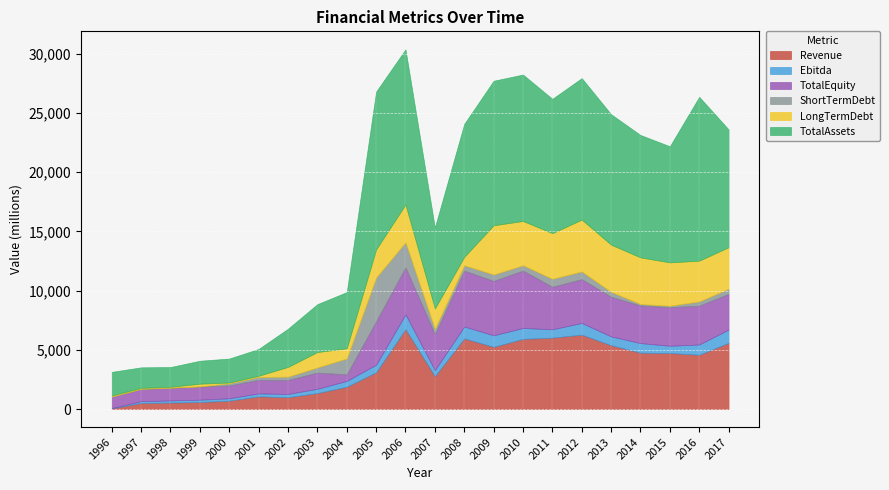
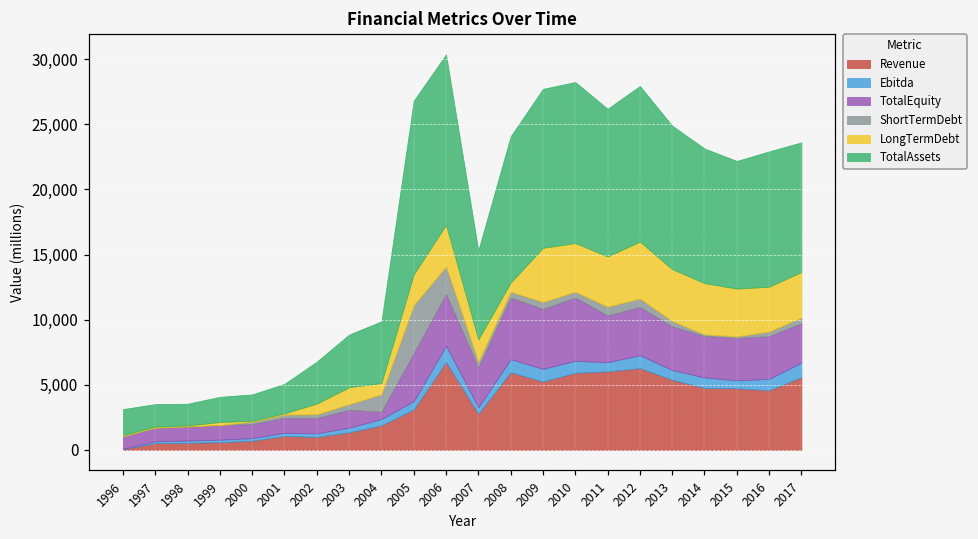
  {
    "Revenue": {
      "2001": "1,100",
      "2002": "1,000",
      "2003": "1,400",
      "2004": "1,900",
      "2005": "3,100",
      "2006": "6,700",
      "2007": "2,800",
      "2008": "6,000",
      "2009": "5,300",
      "2010": "5,900",
      "2011": "6,000",
      "2012": "6,300",
      "2013": "5,400",
      "2014": "4,800",
      "2015": "4,700",
      "2016": "4,600",
      "2017": "5,600"
    },
    "Ebitda": {
      "2001": "200",
      "2002": "300",
      "2003": "400",
      "2004": "500",
      "2005": "600",
      "2006": "1,300",
      "2007": "500",
      "2008": "1,000",
      "2009": "1,000",
      "2010": "900",
      "2011": "700",
      "2012": "1,000",
      "2013": "700",
      "2014": "800",
      "2015": "600",
      "2016": "900",
      "2017": "1,100"
    },
    "TotalEquity": {
      "2001": "1,100",
      "2002": "1,200",
      "2003": "1,400",
      "2004": "600",
      "2005": "3,700",
      "2006": "4,000",
      "2007": "3,100",
      "2008": "4,700",
      "2009": "4,600",
      "2010": "4,800",
      "2011": "3,600",
      "2012": "3,700",
      "2013": "3,300",
      "2016": "3,300",
      "2017": "3,000"
    },
    "ShortTermDebt": {
      "2002": "300",
      "2003": "400",
      "2004": "1,300",
      "2005": "3,700",
      "2006": "2,100",
      "2007": "400",
      "2008": "400",
      "2009": "500",
      "2010": "400",
      "2011": "700",
      "2012": "700",
      "2013": "400",
      "2016": "400",
      "2017": "400"
    },
    "LongTermDebt": {
      "1999": "200",
      "2002": "800",
      "2003": "1,300",
      "2004": "900",
      "2005": "2,400",
      "2006": "3,200",
      "2007": "1,700",
      "2008": "700",
      "2009": "4,200",
      "2010": "3,700",
      "2011": "3,900",
      "2012": "4,400",
      "2013": "4,000",
      "2014": "3,900",
      "2015": "3,700",
      "2016": "3,400",
      "2017": "3,500"
    },
    "TotalAssets": {
      "1996": "2,000",
      "1997": "1,700",
      "1998": "1,700",
      "1999": "1,900",
      "2000": "2,000",
      "2001": "2,300",
      "2002": "3,200",
      "2003": "4,000",
      "2004": "4,700",
      "2005": "13,300",
      "2006": "13,100",
      "2007": "6,800",
      "2008": "11,200",
      "2009": "12,200",
      "2010": "12,400",
      "2011": "11,300",
      "2012": "11,900",
      "2013": "11,000",
      "2014": "10,300",
      "2015": "9,800",
-     "2016": "13,800",
+     "2016": "10,400",
      "2017": "9,900"
    }
  }
